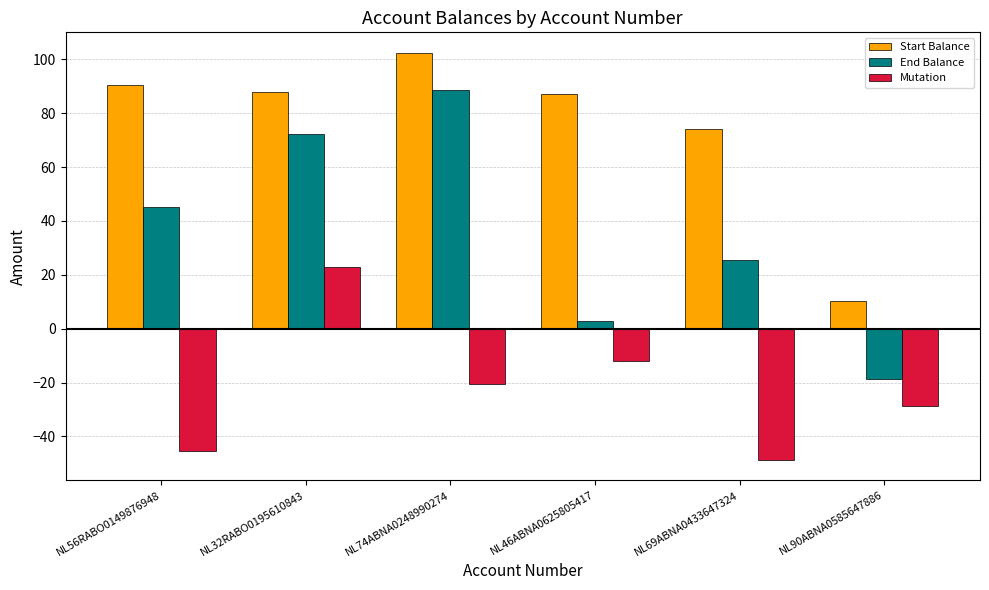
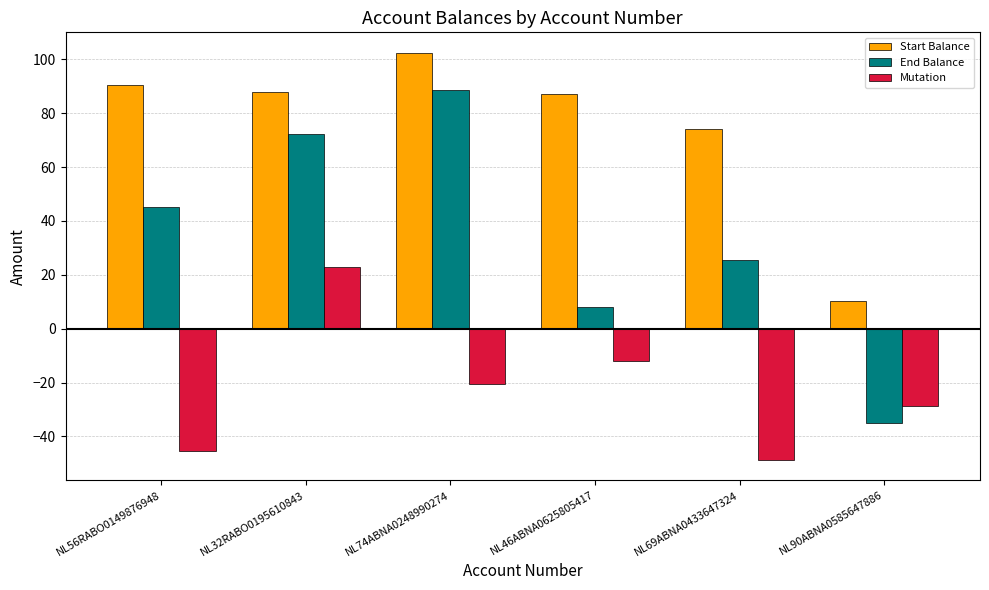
  {
    "Start Balance": {
      "NL56RABO0149876948": 91,
      "NL32RABO0195610843": 88,
      "NL74ABNA0248990274": 103,
      "NL46ABNA0625805417": 87,
      "NL69ABNA0433647324": 74,
      "NL90ABNA0585647886": 10
    },
    "End Balance": {
      "NL56RABO0149876948": 45,
      "NL32RABO0195610843": 72,
      "NL74ABNA0248990274": 89,
-     "NL46ABNA0625805417": 3,
+     "NL46ABNA0625805417": 8,
      "NL69ABNA0433647324": 25,
-     "NL90ABNA0585647886": -19
+     "NL90ABNA0585647886": -35
    },
    "Mutation": {
      "NL56RABO0149876948": -45,
      "NL32RABO0195610843": 23,
      "NL74ABNA0248990274": -20,
      "NL46ABNA0625805417": -12,
      "NL69ABNA0433647324": -49,
      "NL90ABNA0585647886": -29
    }
  }
